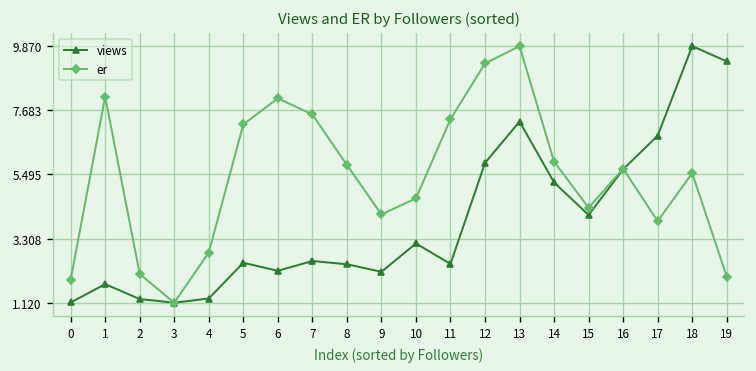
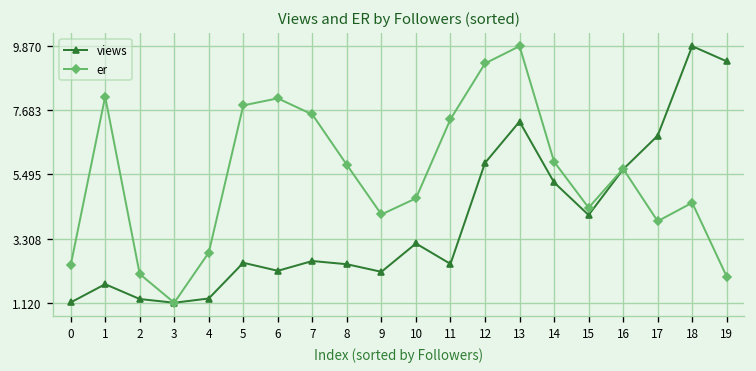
  {
    "views": {
      "0": 1.1,
      "1": 1.8,
      "2": 1.2,
      "4": 1.3,
      "5": 2.5,
      "6": 2.2,
      "7": 2.5,
      "8": 2.4,
      "9": 2.2,
      "10": 3.1,
      "11": 2.4,
      "12": 5.9,
      "13": 7.3,
      "14": 5.2,
      "15": 4.1,
      "17": 6.8,
      "18": 9.9,
      "19": 9.4
    },
    "er": {
-     "0": 1.9,
+     "0": 2.4,
      "1": 8.2,
      "2": 2.1,
      "4": 2.8,
-     "5": 7.2,
+     "5": 7.9,
      "6": 8.1,
      "7": 7.5,
      "8": 5.8,
      "9": 4.1,
      "10": 4.7,
      "11": 7.4,
      "12": 9.3,
      "13": 9.9,
      "14": 5.9,
      "15": 4.4,
      "17": 3.9,
-     "18": 5.5,
+     "18": 4.5,
      "19": 2.0
    }
  }
